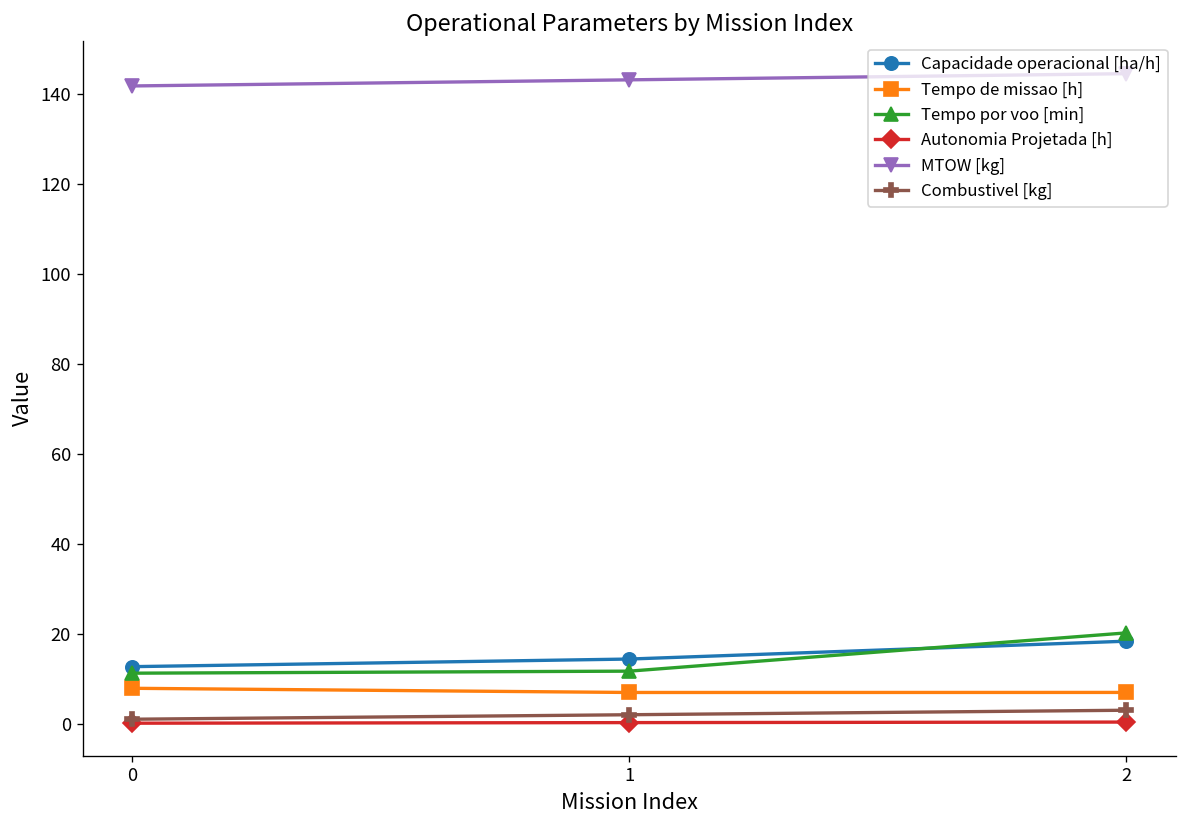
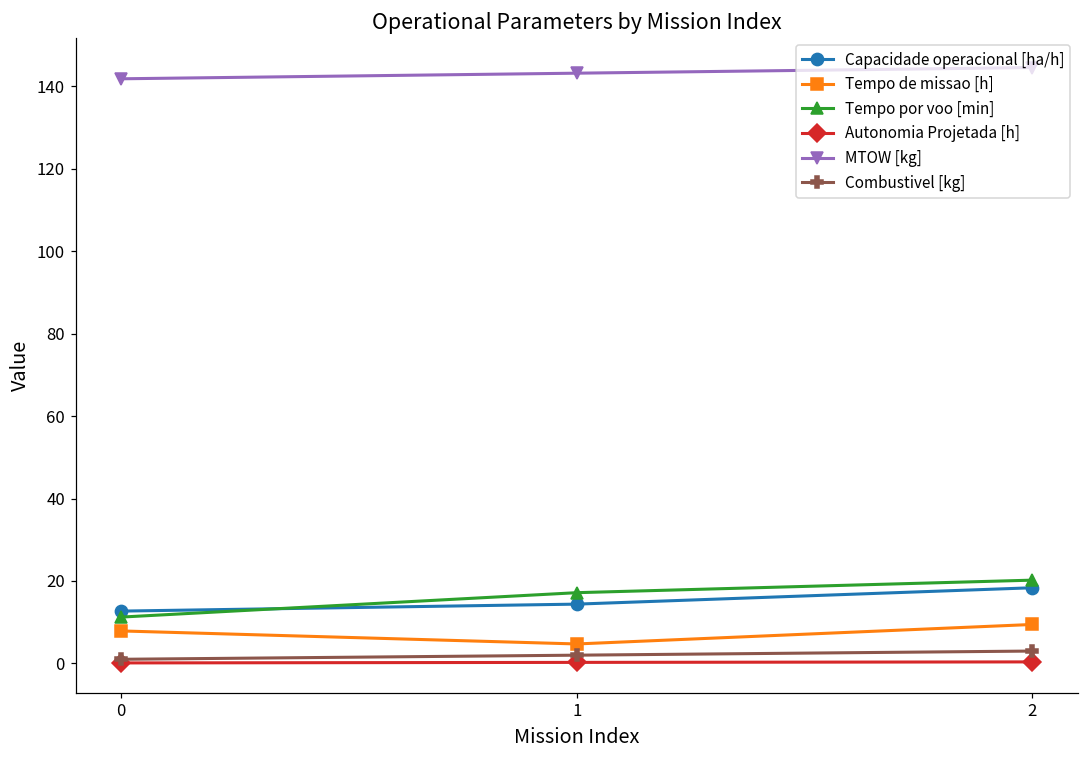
  {
    "Capacidade operacional [ha/h]": {
      "0": 13,
      "1": 14,
      "2": 18
    },
    "Tempo de missao [h]": {
      "0": 8,
-     "1": 7,
-     "2": 7
+     "1": 5,
+     "2": 9
    },
    "Tempo por voo [min]": {
      "0": 11,
-     "1": 12,
+     "1": 17,
      "2": 20
    },
    "Autonomia Projetada [h]": {
      "0": 0,
      "1": 0,
      "2": 0
    },
    "MTOW [kg]": {
      "0": 142,
      "1": 143
    },
    "Combustivel [kg]": {
      "0": 1,
      "1": 2,
      "2": 3
    }
  }
